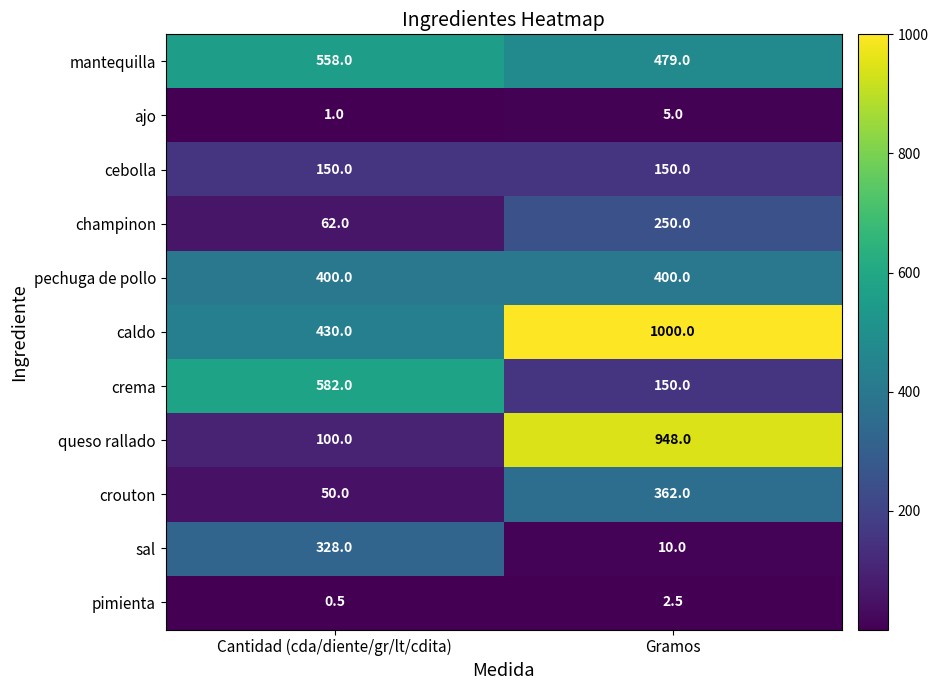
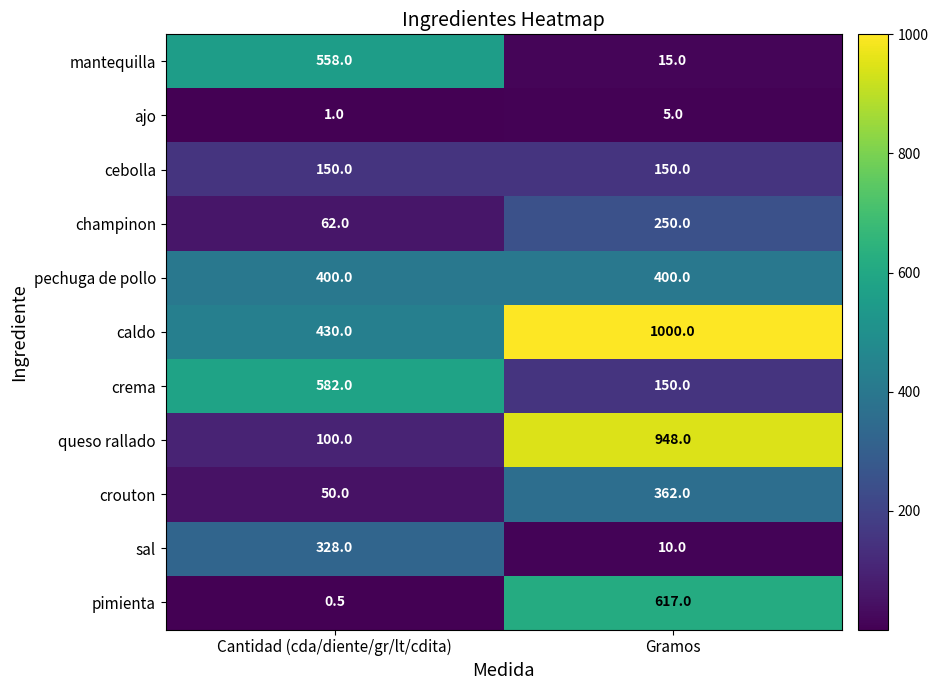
  {
    "mantequilla": {
      "Cantidad (cda/diente/gr/lt/cdita)": 558.0,
-     "Gramos": 479.0
+     "Gramos": 15.0
    },
    "ajo": {
      "Cantidad (cda/diente/gr/lt/cdita)": 1.0,
      "Gramos": 5.0
    },
    "cebolla": {
      "Cantidad (cda/diente/gr/lt/cdita)": 150.0,
      "Gramos": 150.0
    },
    "champinon": {
      "Cantidad (cda/diente/gr/lt/cdita)": 62.0,
      "Gramos": 250.0
    },
    "pechuga de pollo": {
      "Cantidad (cda/diente/gr/lt/cdita)": 400.0,
      "Gramos": 400.0
    },
    "caldo": {
      "Cantidad (cda/diente/gr/lt/cdita)": 430.0,
      "Gramos": 1000.0
    },
    "crema": {
      "Cantidad (cda/diente/gr/lt/cdita)": 582.0,
      "Gramos": 150.0
    },
    "queso rallado": {
      "Cantidad (cda/diente/gr/lt/cdita)": 100.0,
      "Gramos": 948.0
    },
    "crouton": {
      "Cantidad (cda/diente/gr/lt/cdita)": 50.0,
      "Gramos": 362.0
    },
    "sal": {
      "Cantidad (cda/diente/gr/lt/cdita)": 328.0,
      "Gramos": 10.0
    },
    "pimienta": {
      "Cantidad (cda/diente/gr/lt/cdita)": 0.5,
-     "Gramos": 2.5
+     "Gramos": 617.0
    }
  }
